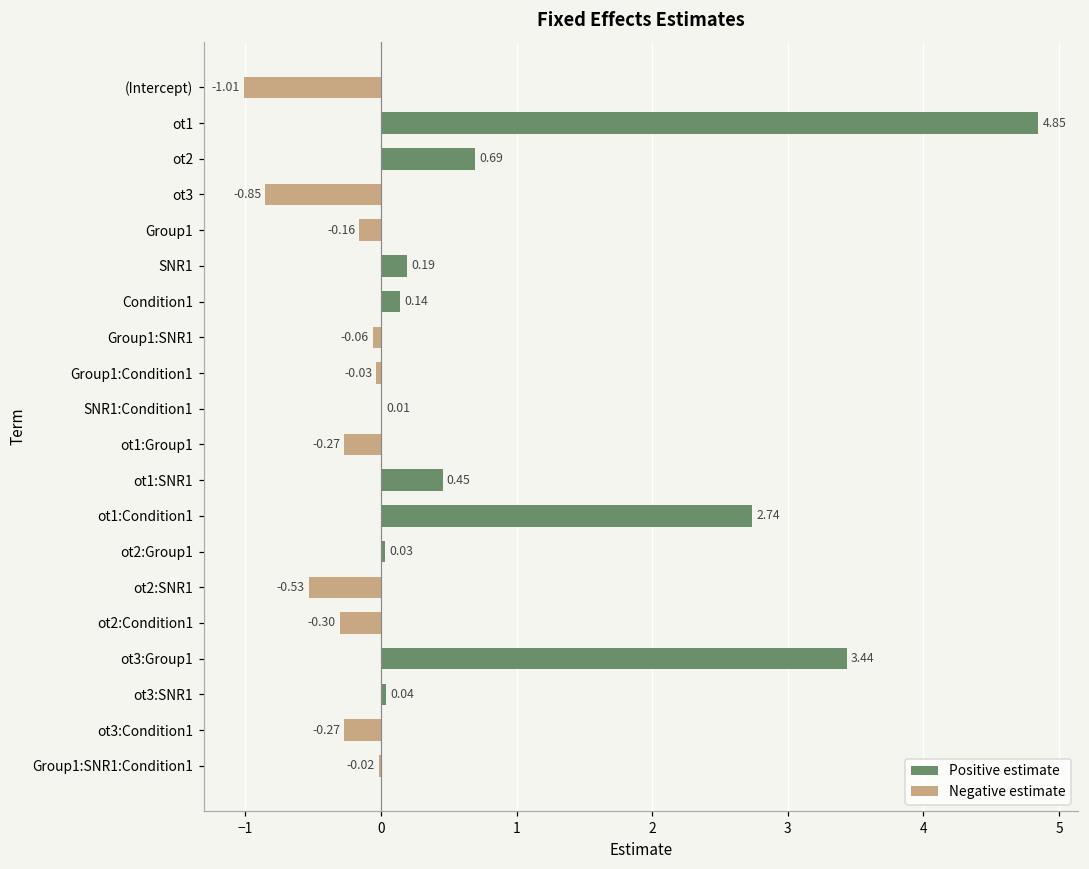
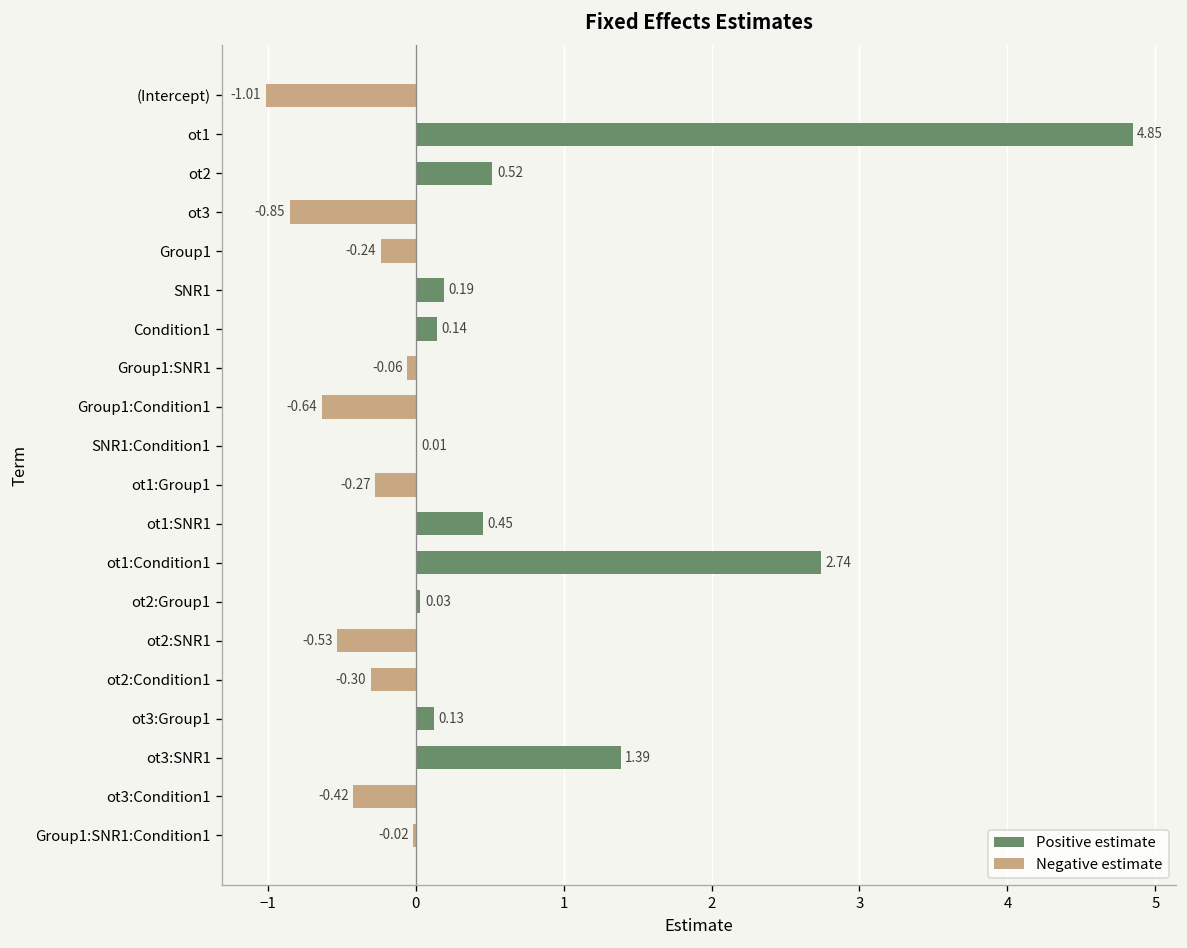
  {
    "Positive estimate": {
      "ot1": 4.85,
-     "ot2": 0.69,
+     "ot2": 0.52,
      "SNR1": 0.19,
      "Condition1": 0.14,
      "SNR1:Condition1": 0.01,
      "ot1:SNR1": 0.45,
      "ot1:Condition1": 2.74,
      "ot2:Group1": 0.03,
-     "ot3:Group1": 3.44,
-     "ot3:SNR1": 0.04
+     "ot3:Group1": 0.13,
+     "ot3:SNR1": 1.39
    },
    "Negative estimate": {
      "(Intercept)": -1.01,
      "ot3": -0.85,
-     "Group1": -0.16,
+     "Group1": -0.24,
      "Group1:SNR1": -0.06,
-     "Group1:Condition1": -0.03,
+     "Group1:Condition1": -0.64,
      "ot1:Group1": -0.27,
      "ot2:SNR1": -0.53,
      "ot2:Condition1": -0.30,
-     "ot3:Condition1": -0.27,
+     "ot3:Condition1": -0.42,
      "Group1:SNR1:Condition1": -0.02
    }
  }
